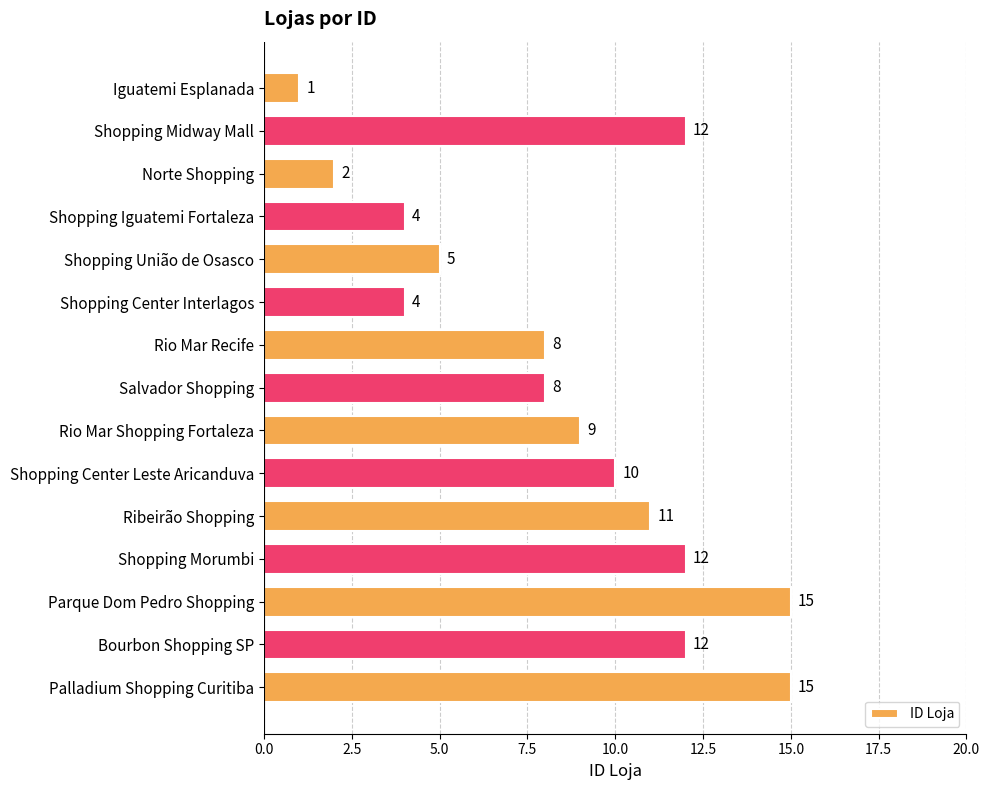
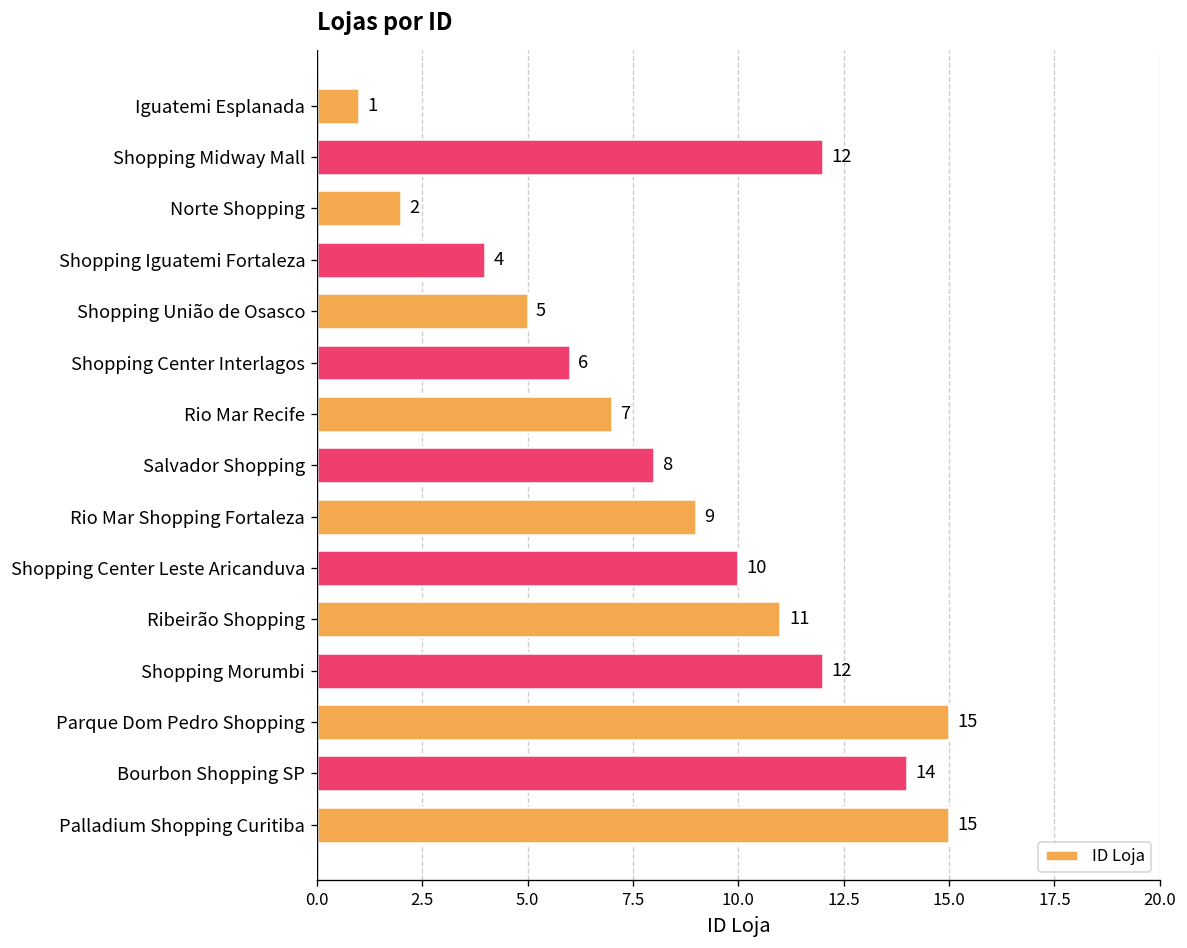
  {
    "Iguatemi Esplanada": 1,
    "Shopping Midway Mall": 12,
    "Norte Shopping": 2,
    "Shopping Iguatemi Fortaleza": 4,
    "Shopping União de Osasco": 5,
-   "Shopping Center Interlagos": 4,
-   "Rio Mar Recife": 8,
+   "Shopping Center Interlagos": 6,
+   "Rio Mar Recife": 7,
    "Salvador Shopping": 8,
    "Rio Mar Shopping Fortaleza": 9,
    "Shopping Center Leste Aricanduva": 10,
    "Ribeirão Shopping": 11,
    "Shopping Morumbi": 12,
    "Parque Dom Pedro Shopping": 15,
-   "Bourbon Shopping SP": 12,
+   "Bourbon Shopping SP": 14,
    "Palladium Shopping Curitiba": 15
  }
